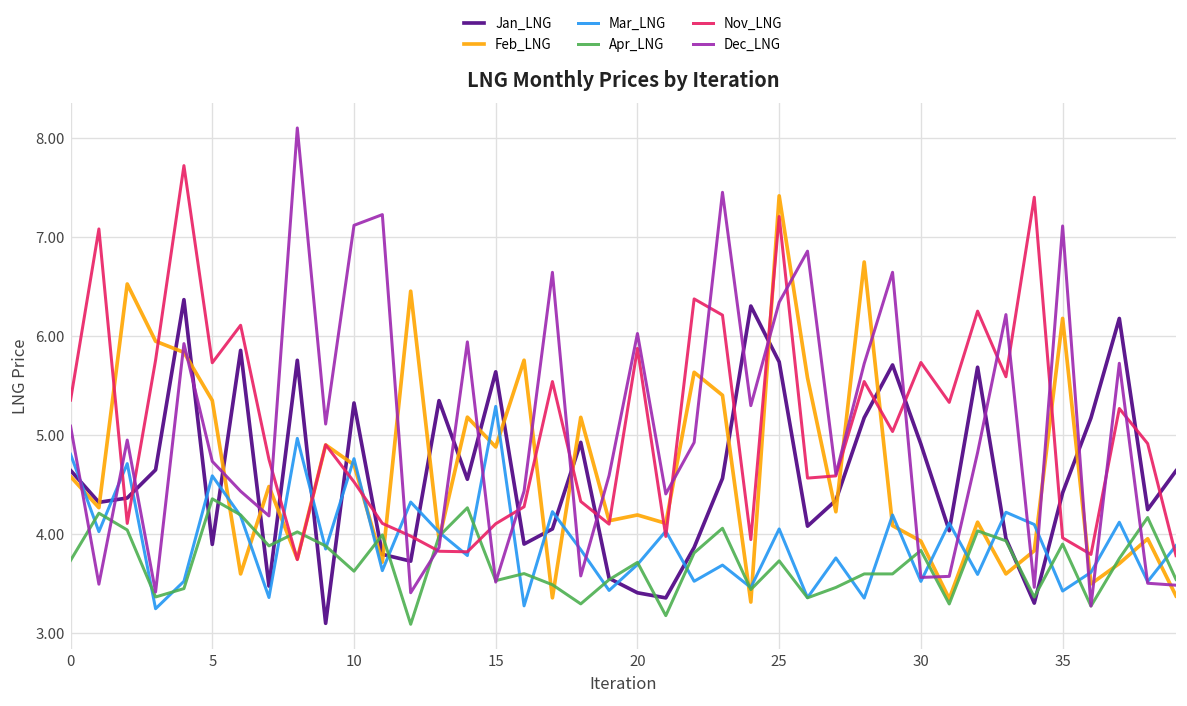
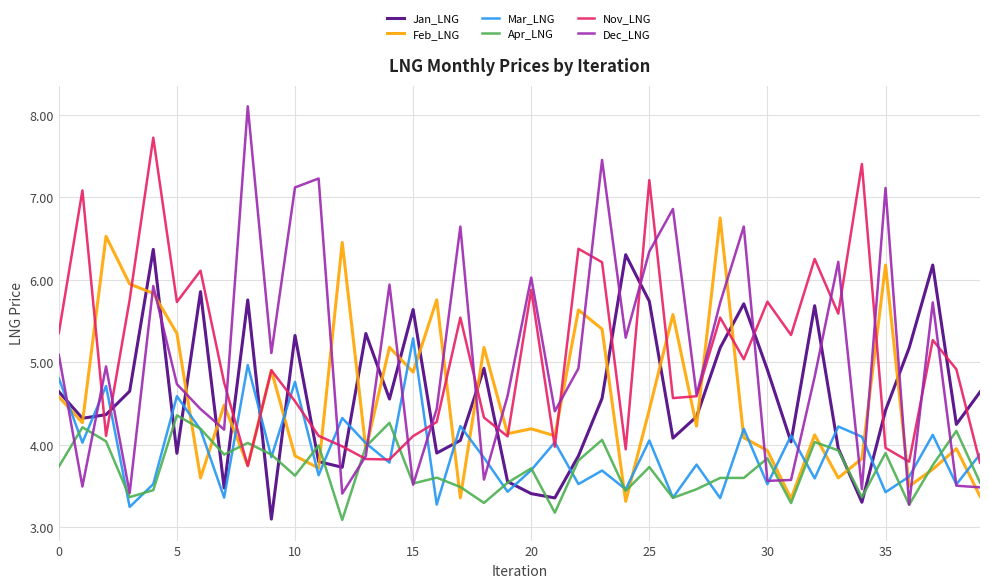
  {
    "Jan_LNG": {
      "0": 4.6,
      "5": 3.9,
      "10": 5.3,
      "15": 5.6,
      "20": 3.4,
      "25": 5.7,
      "30": 4.9,
      "35": 4.4
    },
    "Feb_LNG": {
      "0": 4.6,
      "5": 5.4,
-     "10": 4.7,
+     "10": 3.9,
      "15": 4.9,
      "20": 4.2,
-     "25": 7.4,
+     "25": 4.4,
      "30": 3.9,
      "35": 6.2
    },
    "Mar_LNG": {
      "0": 4.8,
      "5": 4.6,
      "10": 4.8,
      "15": 5.3,
      "25": 4.1,
      "30": 3.5,
      "35": 3.4
    },
    "Apr_LNG": {
      "0": 3.7,
      "5": 4.4,
      "10": 3.6,
      "25": 3.7,
      "30": 3.8,
      "35": 3.9
    },
    "Nov_LNG": {
      "0": 5.4,
      "5": 5.7,
      "10": 4.5,
      "15": 4.1,
      "20": 5.9,
      "25": 7.2,
      "30": 5.7,
      "35": 4.0
    },
    "Dec_LNG": {
      "0": 5.1,
      "5": 4.7,
      "10": 7.1,
      "20": 6.0,
      "25": 6.3,
      "30": 3.6,
      "35": 7.1
    }
  }
